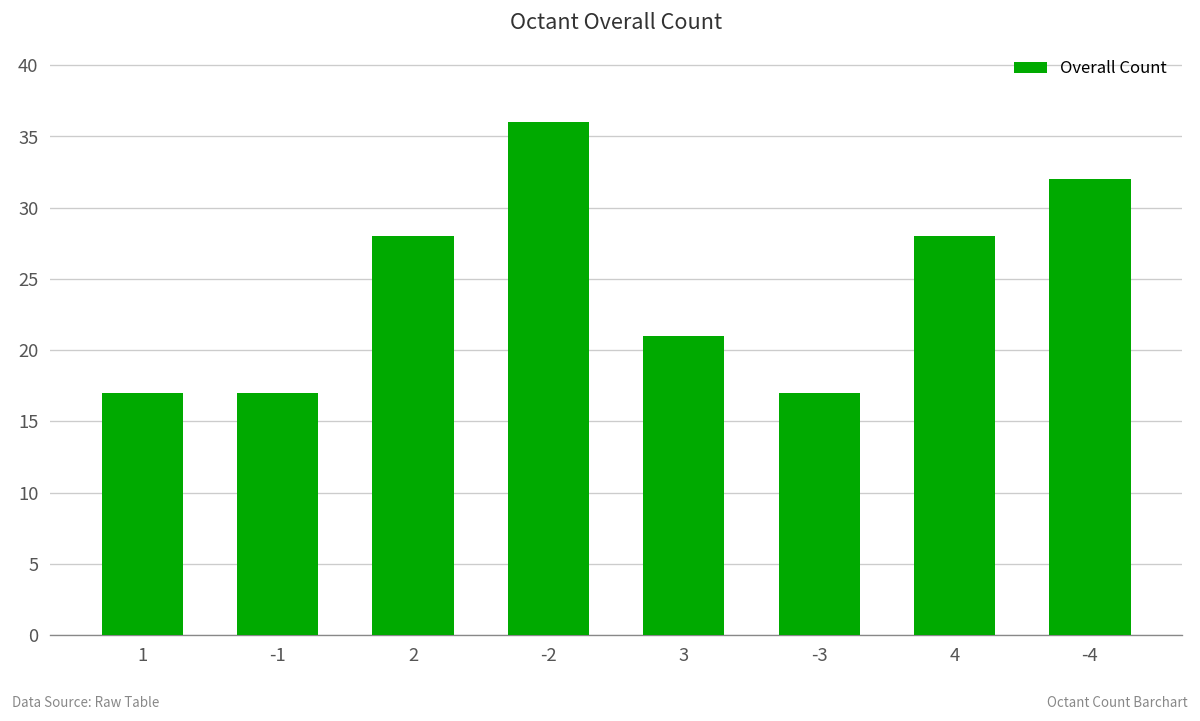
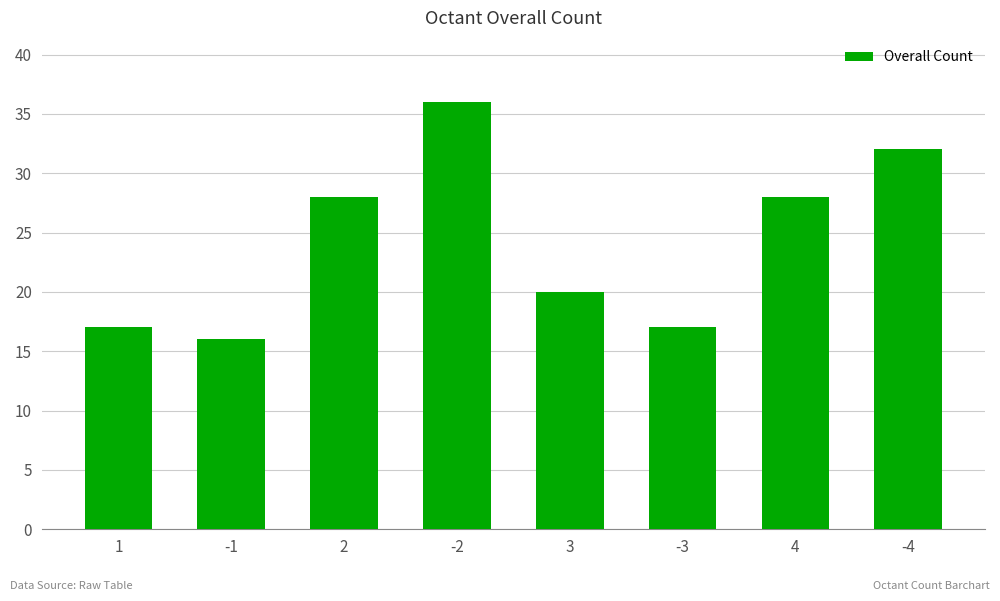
  {
    "1": 17,
-   "-1": 17,
+   "-1": 16,
    "2": 28,
    "-2": 36,
-   "3": 21,
+   "3": 20,
    "-3": 17,
    "4": 28,
    "-4": 32
  }
